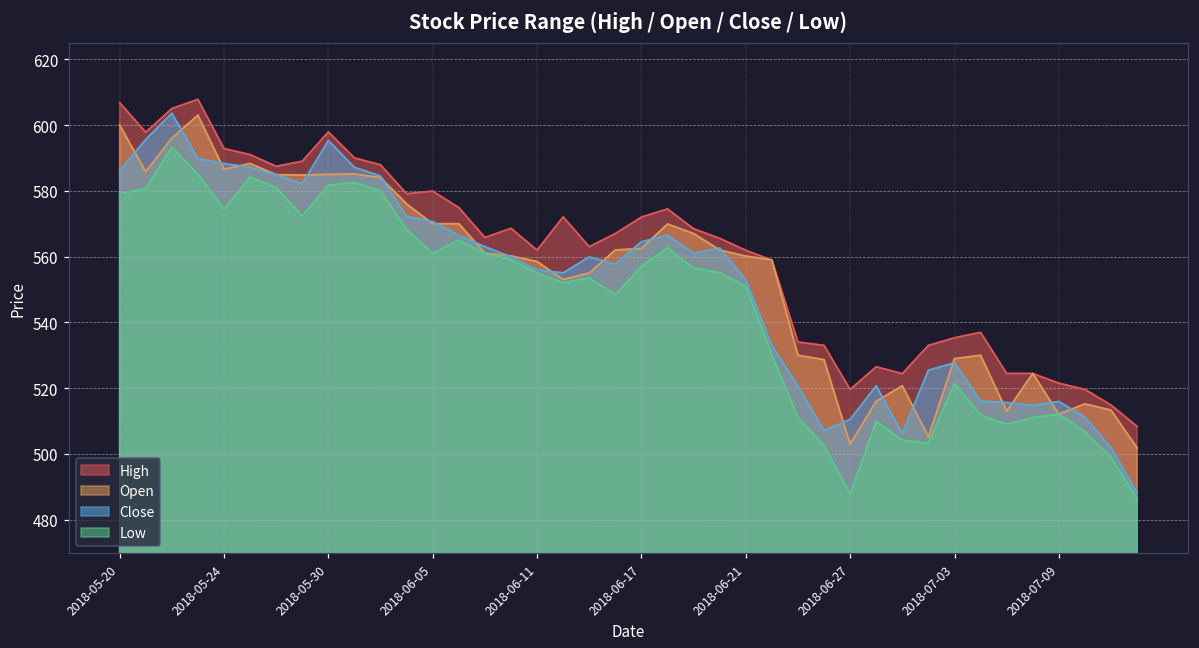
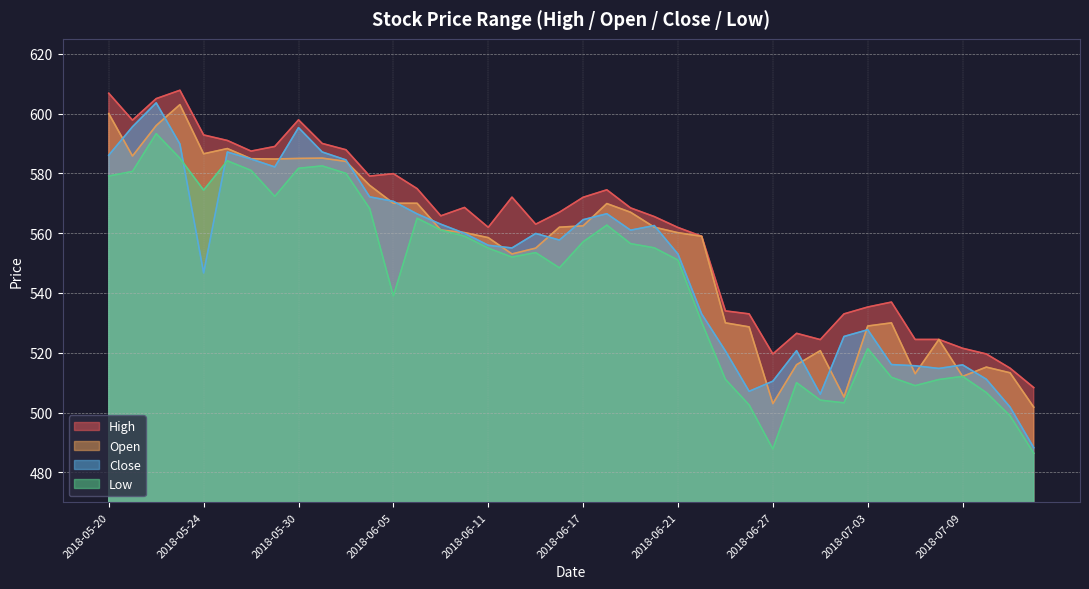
  {
    "Close": {
      "2018-05-20": 586,
-     "2018-05-24": 588,
+     "2018-05-24": 547,
      "2018-05-30": 595,
      "2018-06-11": 556,
      "2018-06-17": 565,
      "2018-06-21": 553,
      "2018-06-27": 511,
      "2018-07-03": 528,
      "2018-07-09": 516
    },
    "Low": {
      "2018-05-20": 579,
      "2018-05-24": 574,
      "2018-05-30": 582,
-     "2018-06-05": 561,
+     "2018-06-05": 539,
      "2018-06-11": 555,
      "2018-06-17": 557,
      "2018-06-21": 551,
      "2018-06-27": 488,
      "2018-07-03": 521
    }
  }
